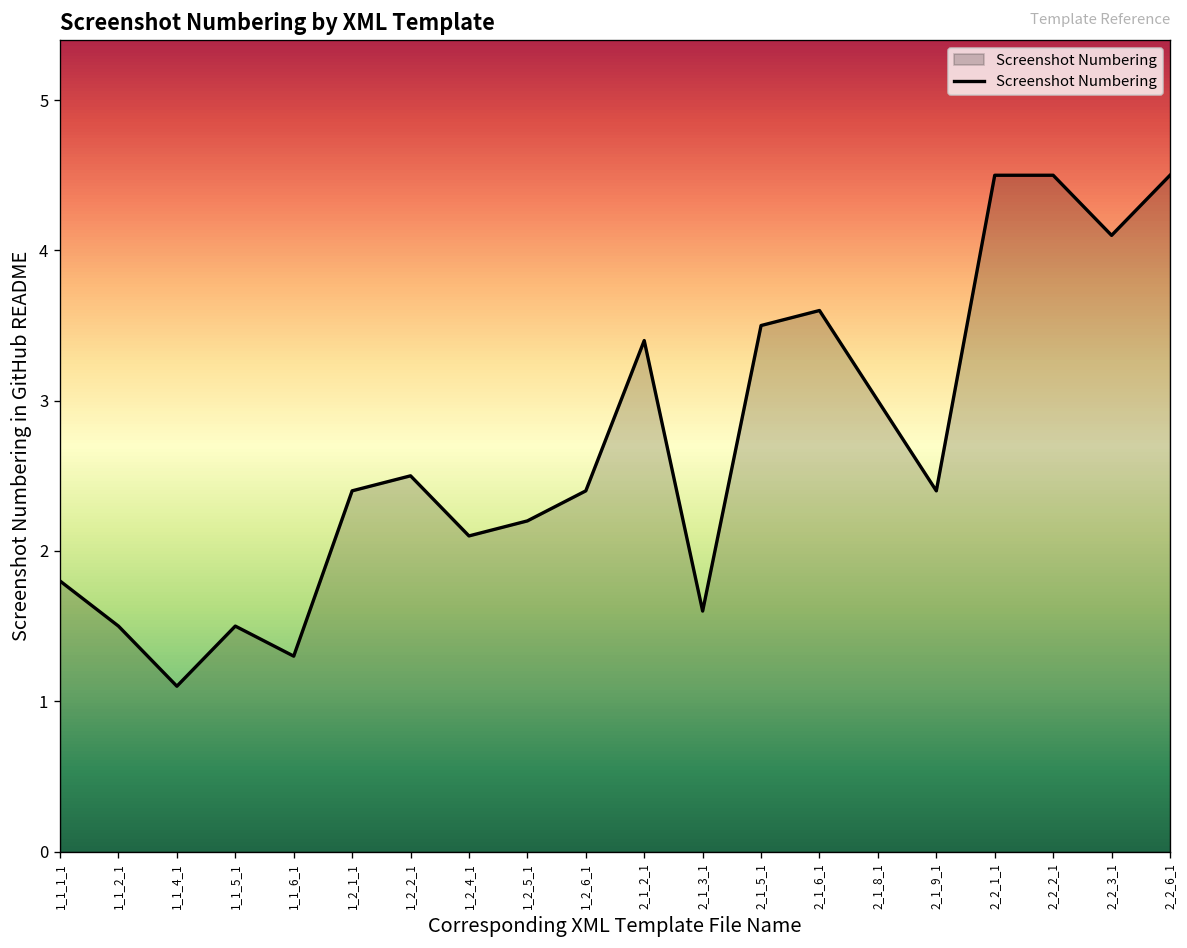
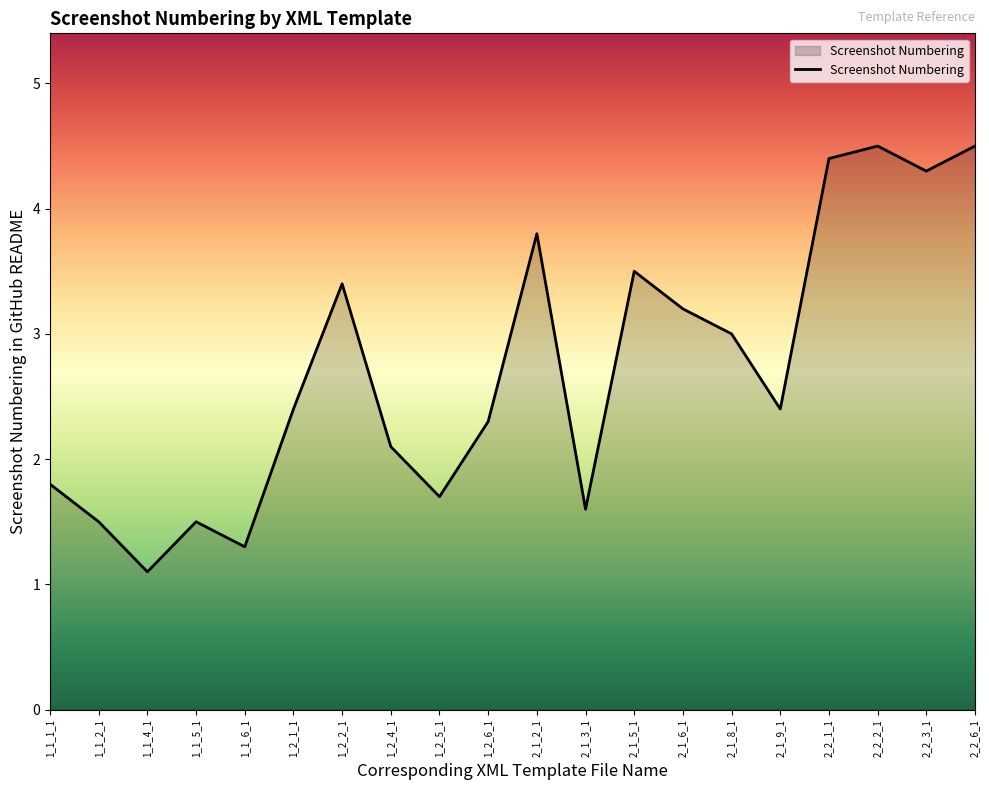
  {
    "1_1_1_1": 1.8,
    "1_1_2_1": 1.5,
    "1_1_4_1": 1.1,
    "1_1_5_1": 1.5,
    "1_1_6_1": 1.3,
    "1_2_1_1": 2.4,
-   "1_2_2_1": 2.5,
+   "1_2_2_1": 3.4,
    "1_2_4_1": 2.1,
-   "1_2_5_1": 2.2,
-   "1_2_6_1": 2.4,
-   "2_1_2_1": 3.4,
+   "1_2_5_1": 1.7,
+   "1_2_6_1": 2.3,
+   "2_1_2_1": 3.8,
    "2_1_3_1": 1.6,
    "2_1_5_1": 3.5,
-   "2_1_6_1": 3.6,
+   "2_1_6_1": 3.2,
    "2_1_8_1": 3.0,
    "2_1_9_1": 2.4,
-   "2_2_1_1": 4.5,
+   "2_2_1_1": 4.4,
    "2_2_2_1": 4.5,
-   "2_2_3_1": 4.1,
+   "2_2_3_1": 4.3,
    "2_2_6_1": 4.5
  }
